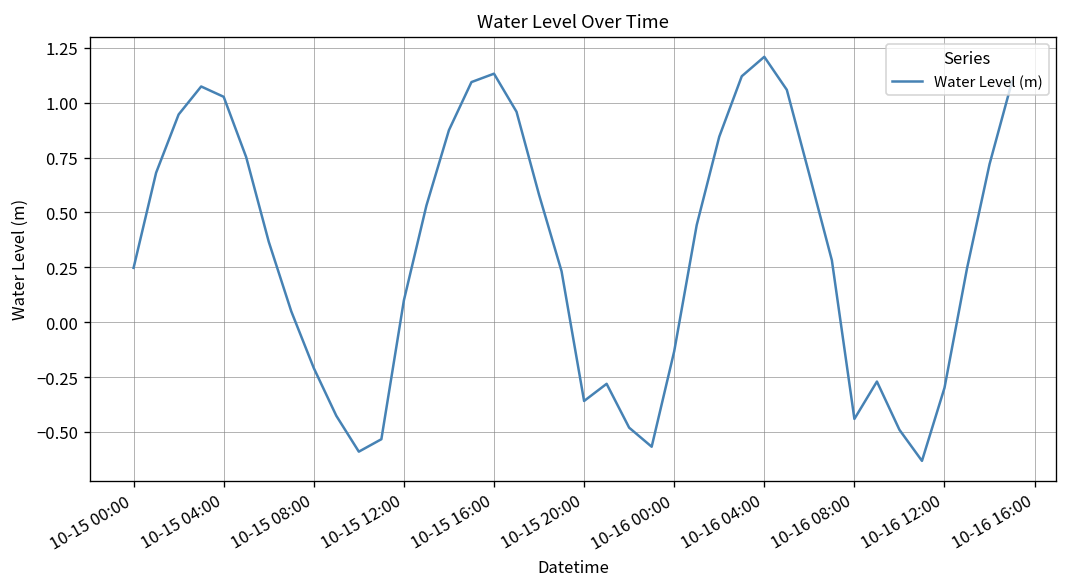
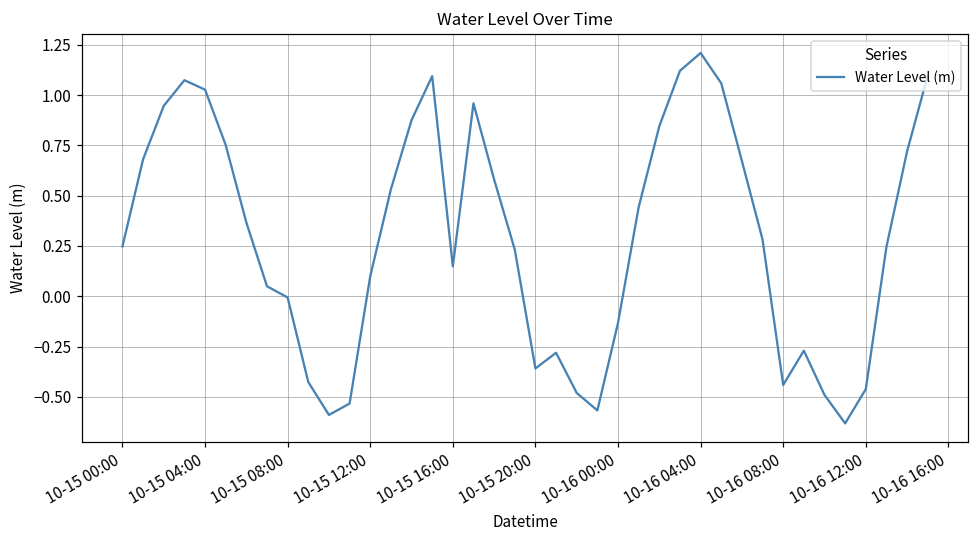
  {
    "10-15 00:00": 0.25,
    "10-15 04:00": 1.03,
-   "10-15 08:00": -0.21,
+   "10-15 08:00": -0.01,
    "10-15 12:00": 0.10,
-   "10-15 16:00": 1.13,
+   "10-15 16:00": 0.15,
    "10-15 20:00": -0.36,
    "10-16 00:00": -0.13,
    "10-16 04:00": 1.21,
    "10-16 08:00": -0.44,
-   "10-16 12:00": -0.30
+   "10-16 12:00": -0.46
  }
